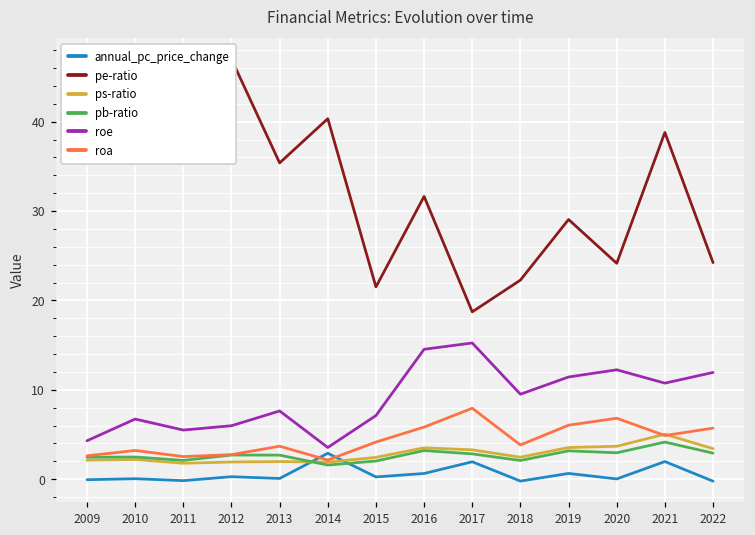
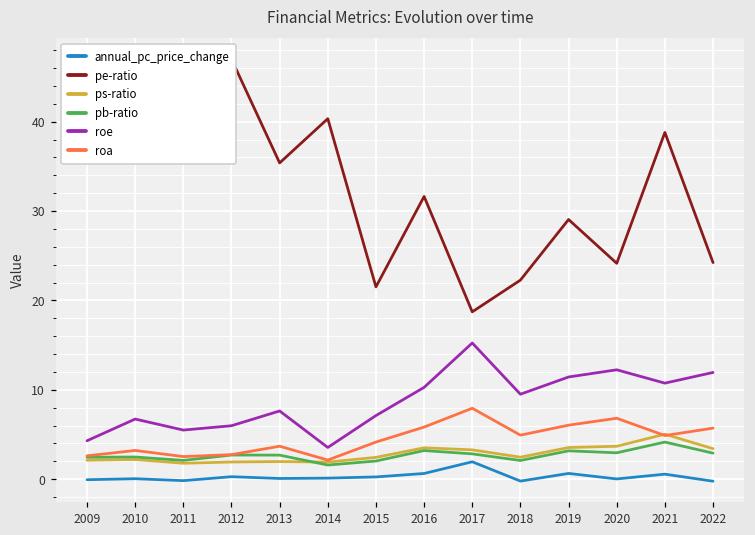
  {
    "annual_pc_price_change": {
      "2009": 0,
      "2010": 0,
      "2011": 0,
      "2012": 0,
      "2013": 0,
-     "2014": 3,
+     "2014": 0,
      "2015": 0,
      "2016": 1,
      "2017": 2,
      "2018": 0,
      "2019": 1,
      "2020": 0,
-     "2021": 2,
+     "2021": 1,
      "2022": 0
    },
    "pe-ratio": {
      "2013": 35,
      "2014": 40,
      "2015": 22,
      "2016": 32,
      "2017": 19,
      "2018": 22,
      "2019": 29,
      "2020": 24,
      "2021": 39,
      "2022": 24
    },
    "ps-ratio": {
      "2009": 2,
      "2011": 2,
      "2012": 2,
      "2013": 2,
      "2015": 2,
      "2017": 3,
      "2018": 2,
      "2019": 4,
      "2020": 4,
      "2022": 3
    },
    "pb-ratio": {
      "2011": 2,
      "2013": 3,
      "2014": 2,
      "2015": 2,
      "2017": 3,
      "2018": 2,
      "2019": 3,
      "2020": 3,
      "2021": 4,
      "2022": 3
    },
    "roe": {
      "2009": 4,
      "2010": 7,
      "2011": 5,
      "2012": 6,
      "2013": 8,
      "2014": 4,
      "2015": 7,
-     "2016": 15,
+     "2016": 10,
      "2017": 15,
      "2018": 10,
      "2019": 11,
      "2020": 12,
      "2021": 11,
      "2022": 12
    },
    "roa": {
      "2010": 3,
      "2011": 3,
      "2013": 4,
      "2015": 4,
      "2016": 6,
      "2017": 8,
-     "2018": 4,
+     "2018": 5,
      "2019": 6,
      "2020": 7,
      "2022": 6
    }
  }
